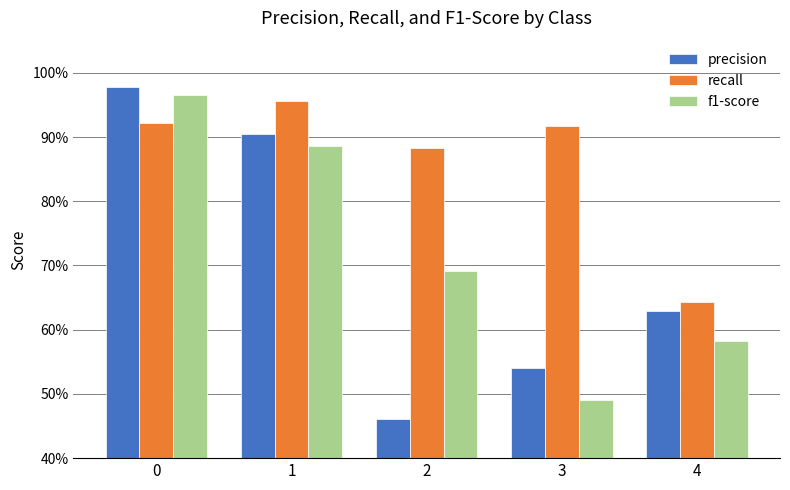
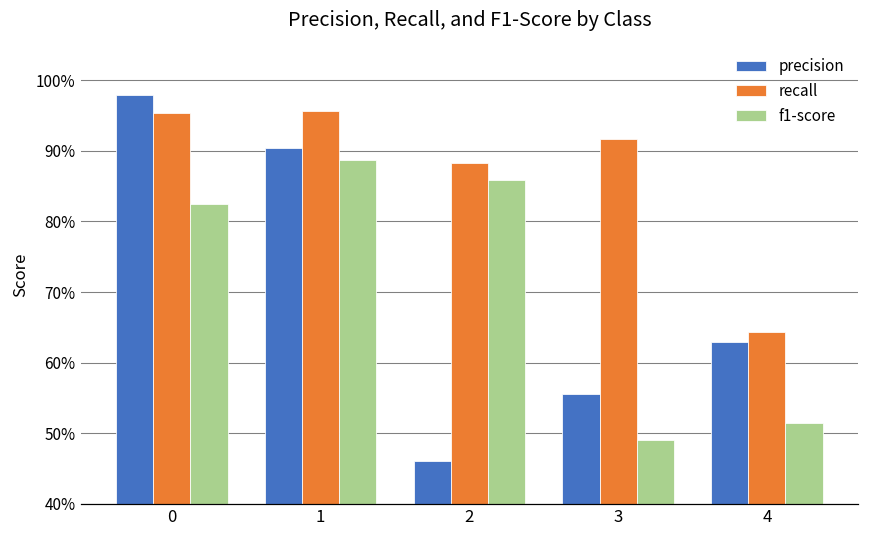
  {
    "precision": {
      "0": "98%",
      "1": "90%",
      "2": "46%",
-     "3": "54%",
+     "3": "55%",
      "4": "63%"
    },
    "recall": {
-     "0": "92%",
+     "0": "95%",
      "1": "96%",
      "2": "88%",
      "3": "92%",
      "4": "64%"
    },
    "f1-score": {
-     "0": "97%",
+     "0": "82%",
      "1": "89%",
-     "2": "69%",
+     "2": "86%",
      "3": "49%",
-     "4": "58%"
+     "4": "52%"
    }
  }
